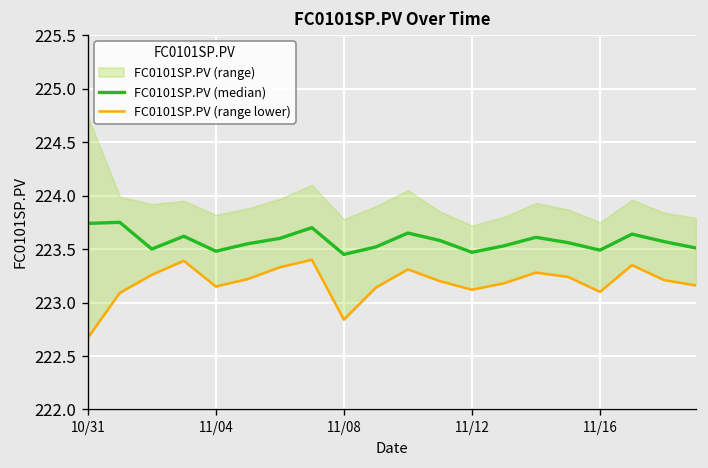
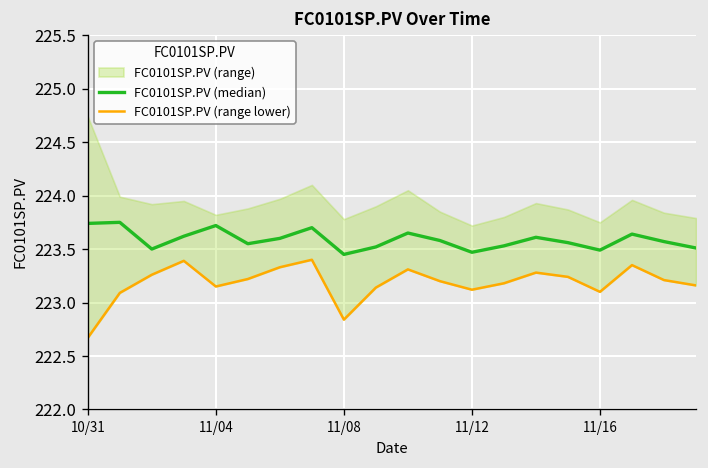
  {
    "FC0101SP.PV (median)": {
      "10/31": 223.7,
-     "11/04": 223.5,
+     "11/04": 223.7,
      "11/08": 223.5,
      "11/12": 223.5,
      "11/16": 223.5
    },
    "FC0101SP.PV (range lower)": {
      "10/31": 222.7,
      "11/04": 223.2,
      "11/08": 222.8,
      "11/12": 223.1,
      "11/16": 223.1
    }
  }
